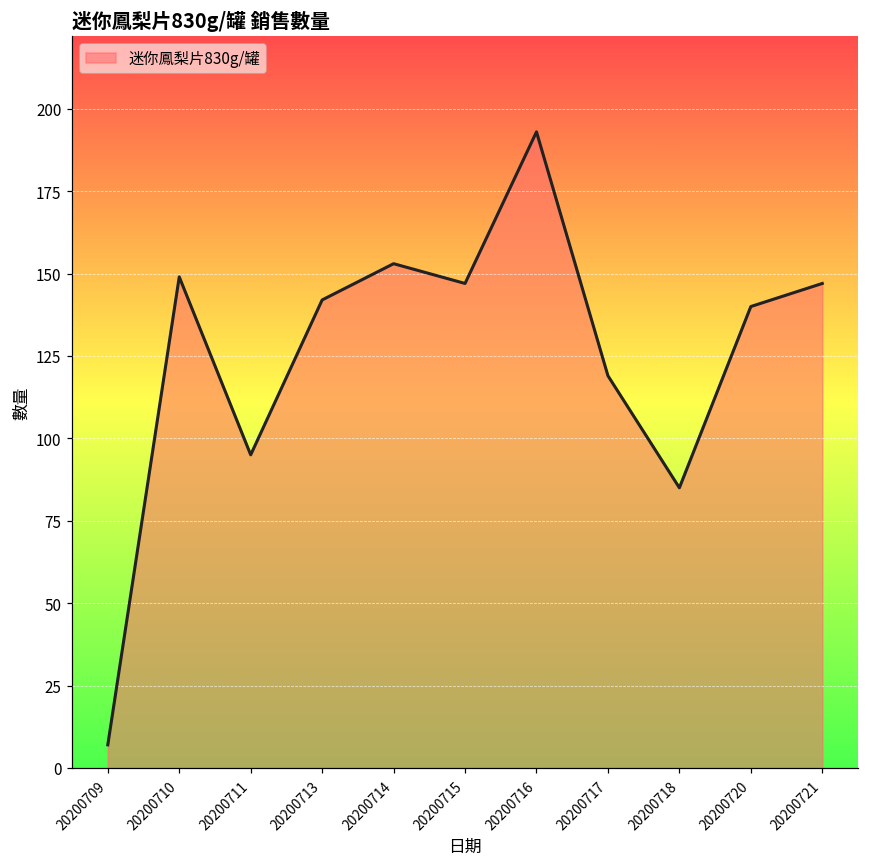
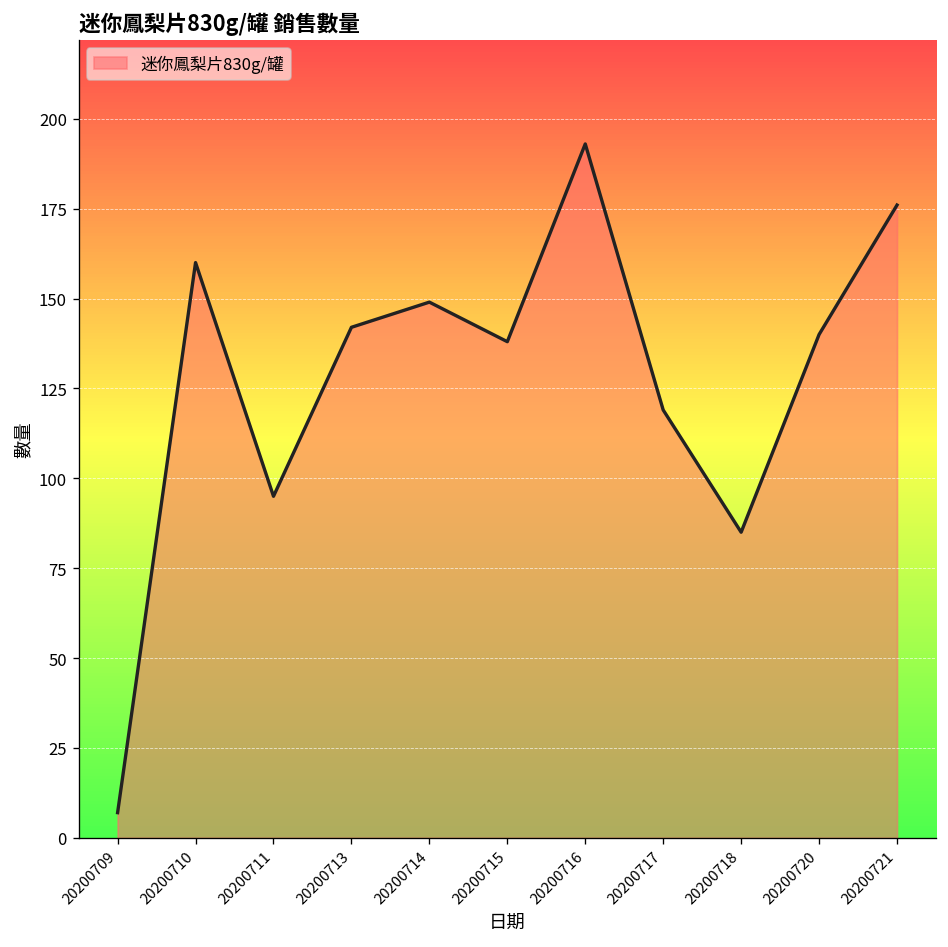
  {
    "20200709": 7,
-   "20200710": 149,
+   "20200710": 160,
    "20200711": 95,
    "20200713": 142,
-   "20200714": 153,
-   "20200715": 147,
+   "20200714": 149,
+   "20200715": 138,
    "20200716": 193,
    "20200717": 119,
    "20200718": 85,
    "20200720": 140,
-   "20200721": 147
+   "20200721": 176
  }
